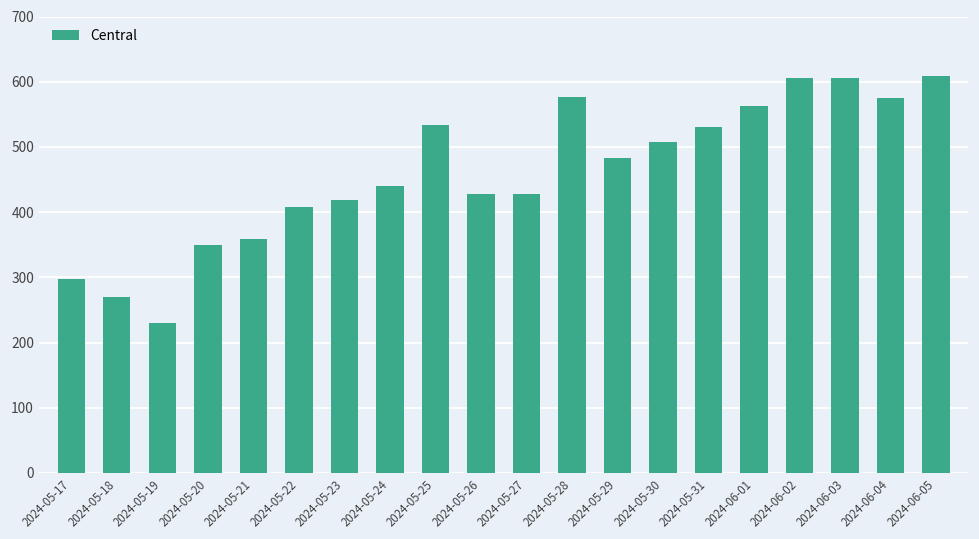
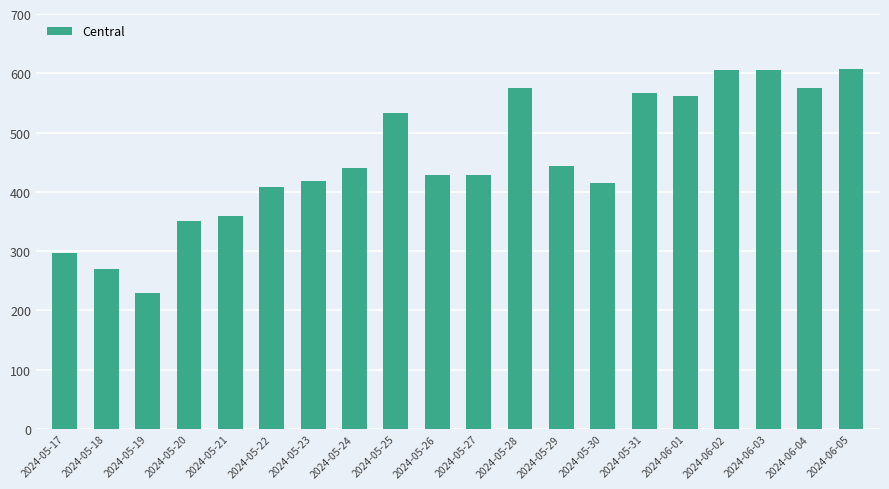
  {
    "2024-05-17": 300,
    "2024-05-18": 270,
    "2024-05-19": 230,
    "2024-05-20": 350,
    "2024-05-21": 360,
    "2024-05-22": 410,
    "2024-05-23": 420,
    "2024-05-24": 440,
    "2024-05-25": 530,
    "2024-05-26": 430,
    "2024-05-27": 430,
    "2024-05-28": 580,
-   "2024-05-29": 480,
-   "2024-05-30": 510,
-   "2024-05-31": 530,
+   "2024-05-29": 440,
+   "2024-05-30": 420,
+   "2024-05-31": 570,
    "2024-06-01": 560,
    "2024-06-02": 610,
    "2024-06-03": 610,
    "2024-06-04": 580,
    "2024-06-05": 610
  }
